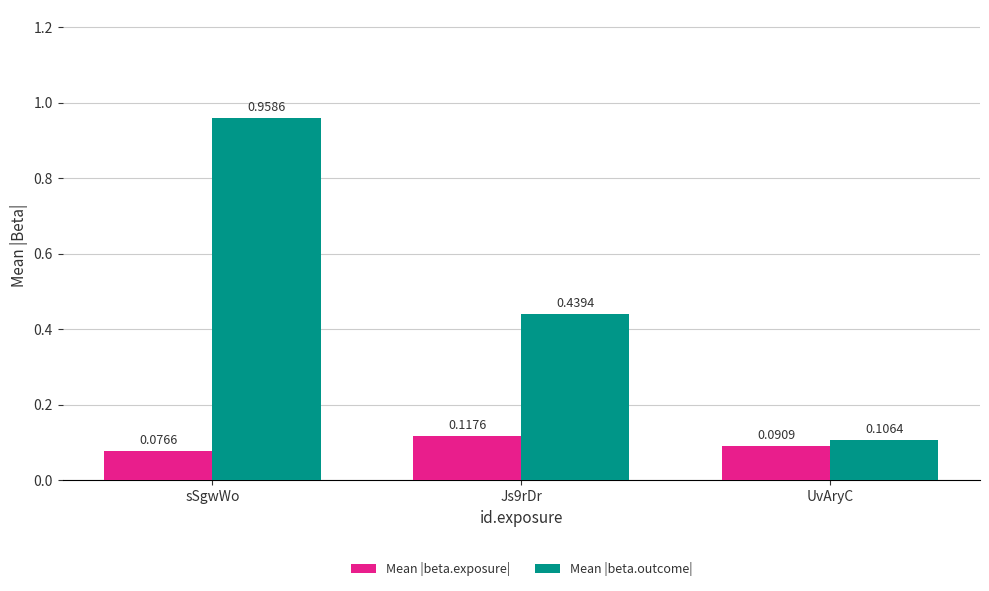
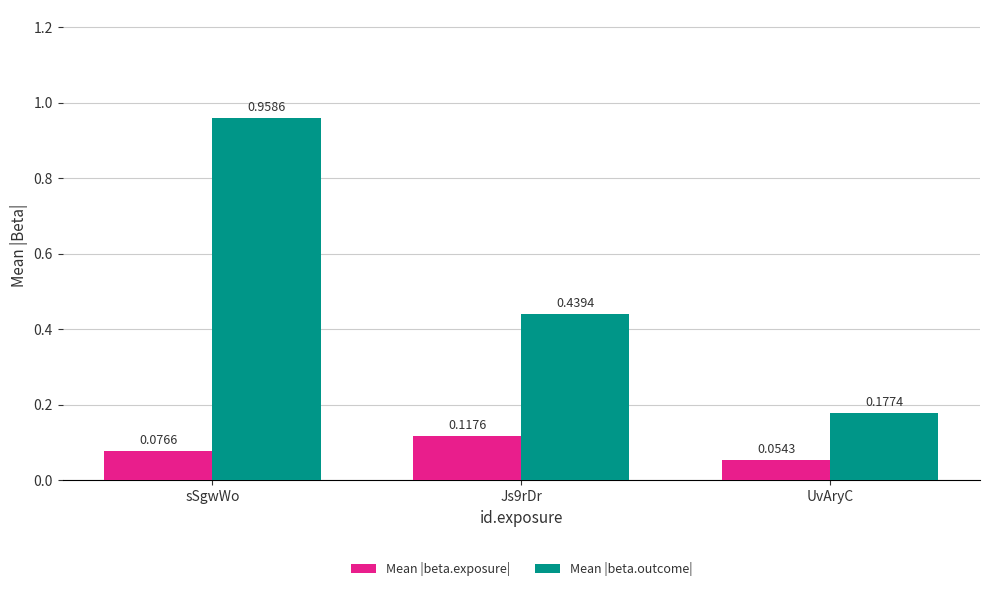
  {
    "Mean |beta.exposure|": {
      "sSgwWo": 0.0766,
      "Js9rDr": 0.1176,
-     "UvAryC": 0.0909
+     "UvAryC": 0.0543
    },
    "Mean |beta.outcome|": {
      "sSgwWo": 0.9586,
      "Js9rDr": 0.4394,
-     "UvAryC": 0.1064
+     "UvAryC": 0.1774
    }
  }
